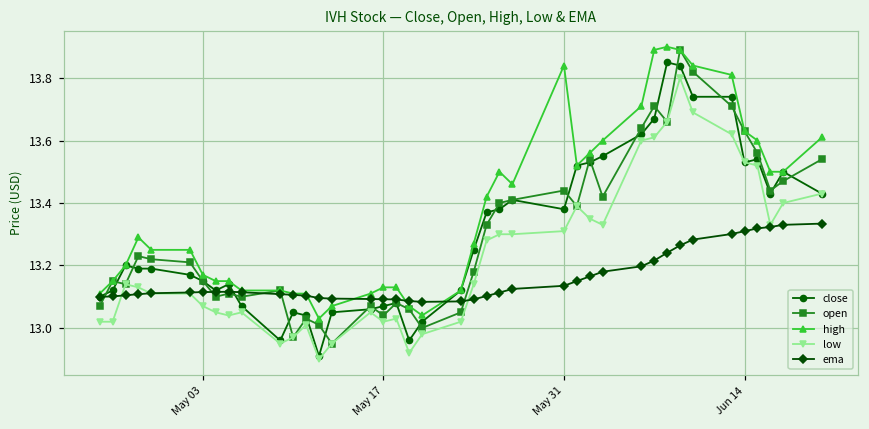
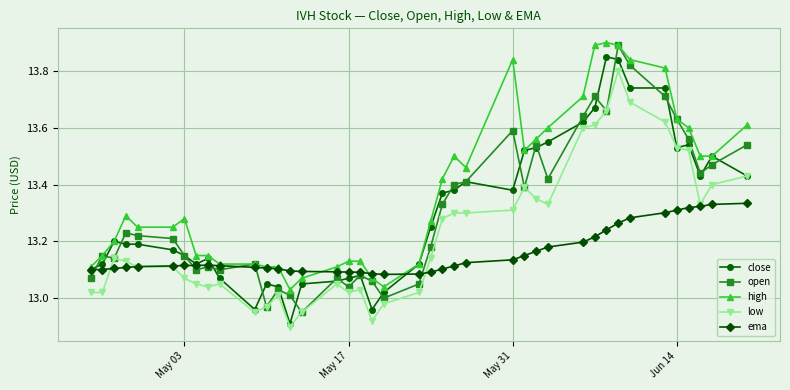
  {
    "open": {
      "May 17": 13.04,
-     "May 31": 13.44
+     "May 31": 13.59
    },
    "high": {
-     "May 03": 13.17,
+     "May 03": 13.28,
      "May 17": 13.13,
      "May 31": 13.84
    },
    "low": {
      "May 03": 13.07,
      "May 17": 13.02,
      "May 31": 13.31
    }
  }
